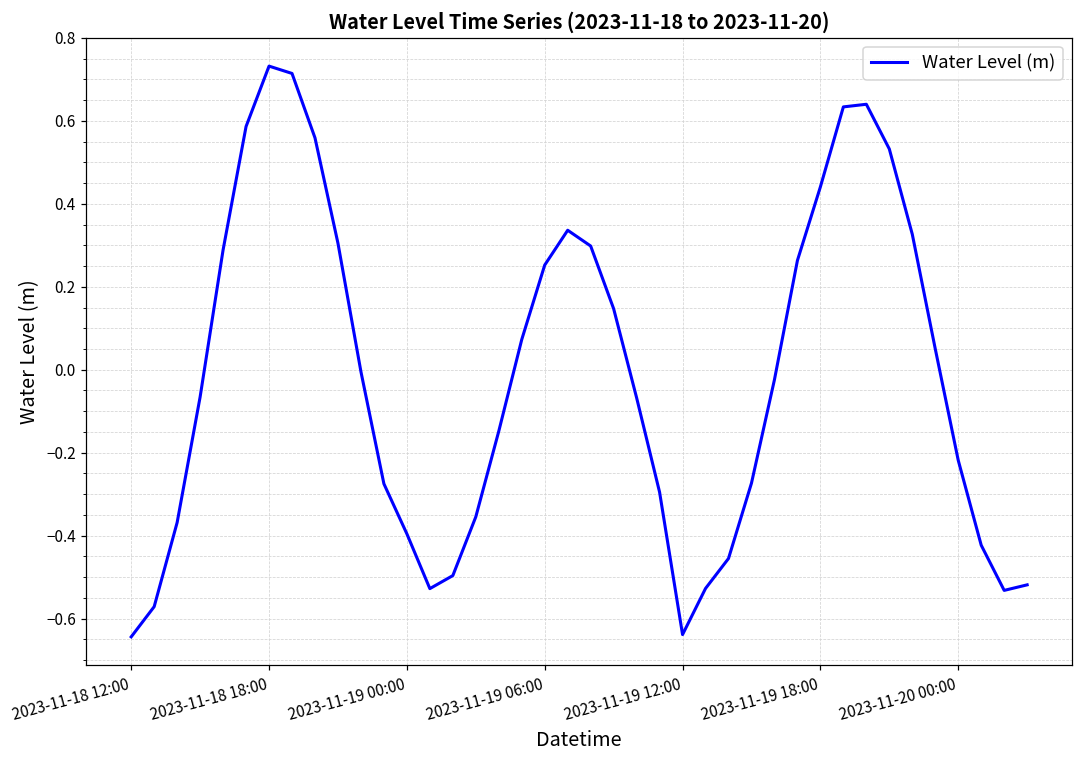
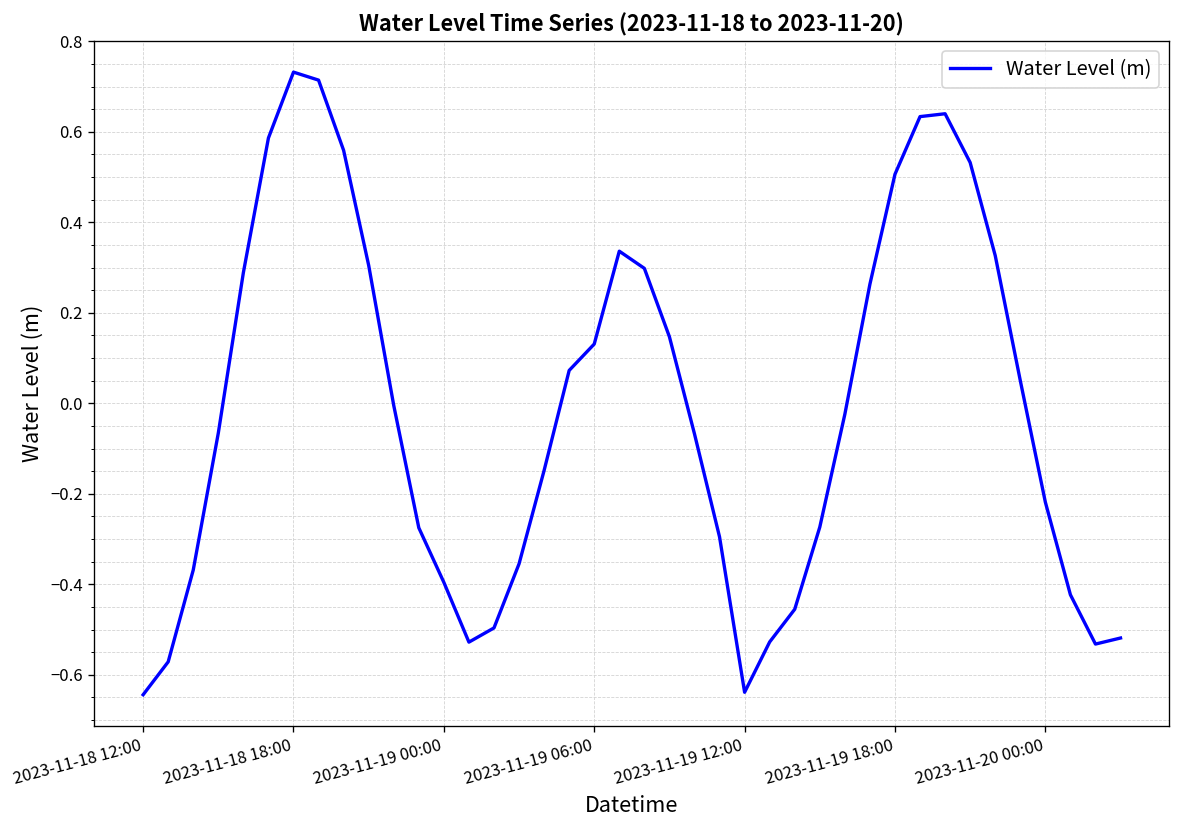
  {
    "2023-11-18 12:00": -0.64,
    "2023-11-18 18:00": 0.73,
    "2023-11-19 00:00": -0.40,
-   "2023-11-19 06:00": 0.25,
+   "2023-11-19 06:00": 0.13,
    "2023-11-19 12:00": -0.64,
-   "2023-11-19 18:00": 0.44,
+   "2023-11-19 18:00": 0.51,
    "2023-11-20 00:00": -0.22
  }
